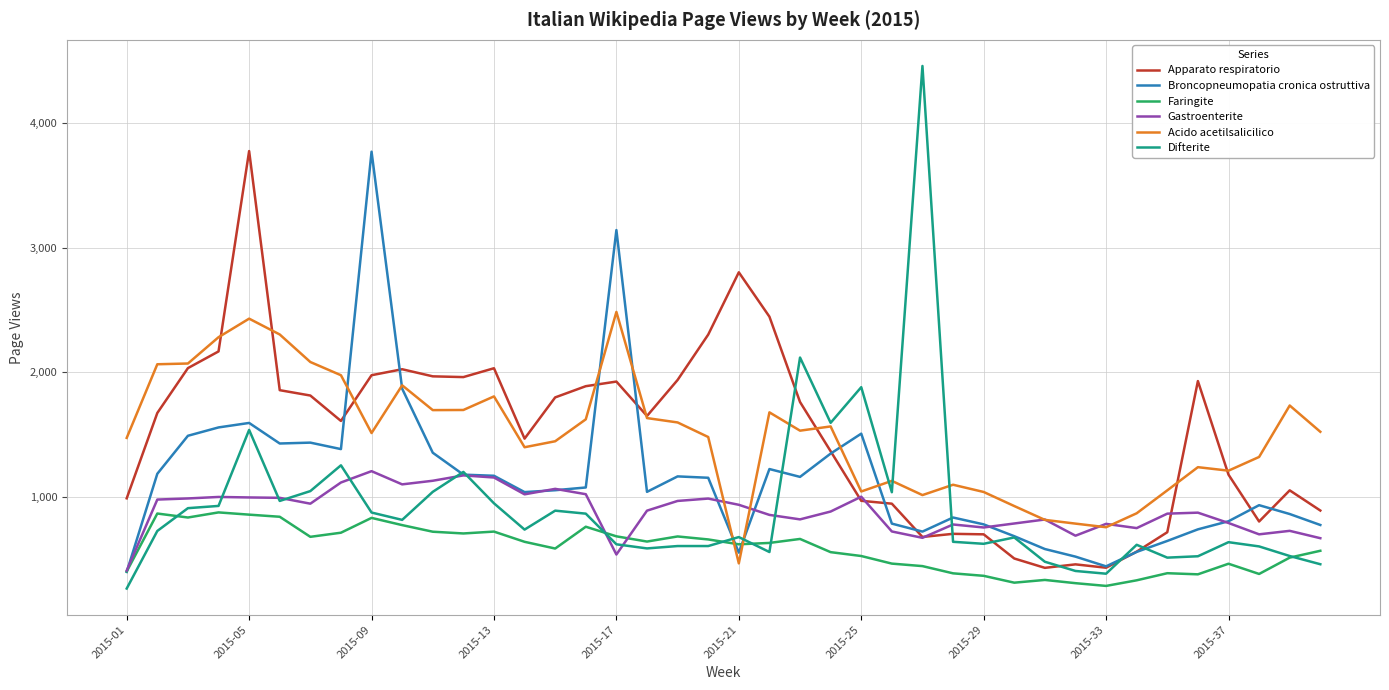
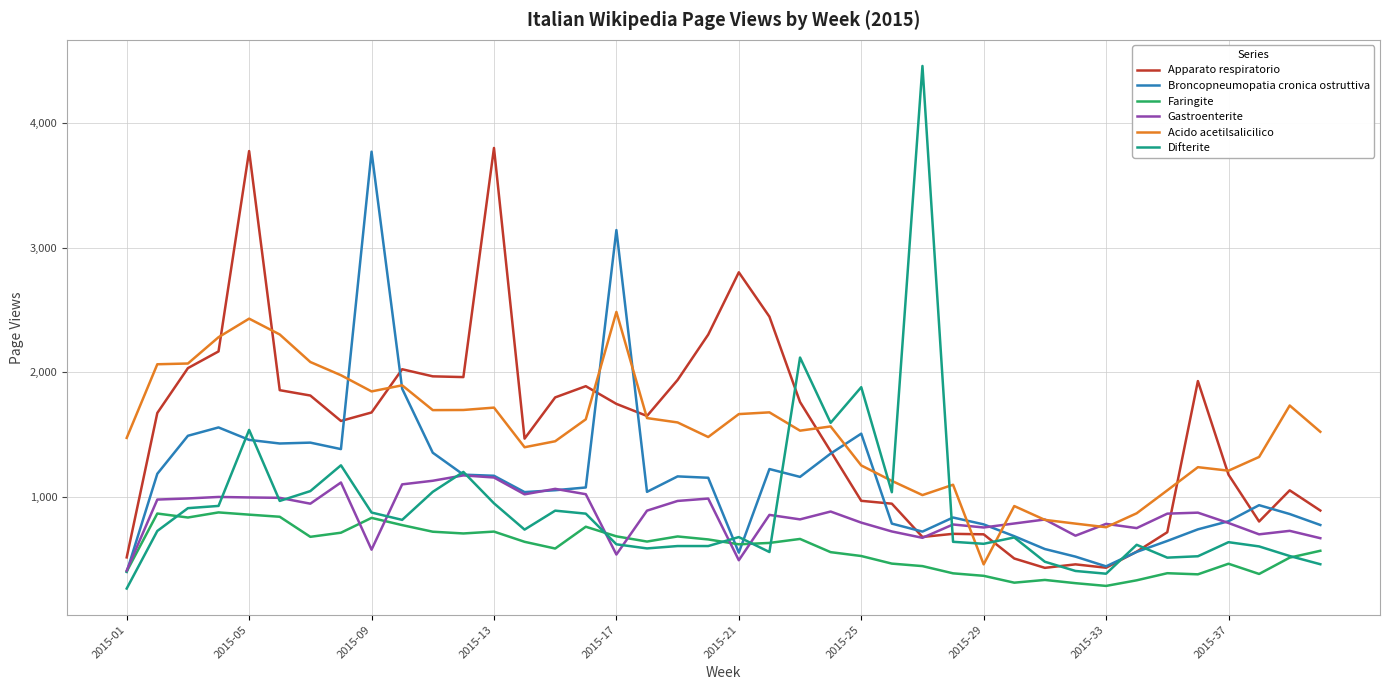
  {
    "Apparato respiratorio": {
-     "2015-01": "990",
+     "2015-01": "510",
      "2015-05": "3,770",
-     "2015-09": "1,980",
-     "2015-13": "2,030",
-     "2015-17": "1,920",
+     "2015-09": "1,680",
+     "2015-13": "3,800",
+     "2015-17": "1,750",
      "2015-21": "2,800",
      "2015-25": "970",
      "2015-29": "700",
      "2015-37": "1,180"
    },
    "Broncopneumopatia cronica ostruttiva": {
-     "2015-05": "1,590",
+     "2015-05": "1,460",
      "2015-09": "3,770",
      "2015-17": "3,140",
      "2015-21": "550",
      "2015-25": "1,510",
      "2015-29": "780"
    },
    "Gastroenterite": {
      "2015-05": "990",
-     "2015-09": "1,210",
+     "2015-09": "580",
      "2015-17": "540",
-     "2015-21": "940",
-     "2015-25": "1,000",
+     "2015-21": "490",
+     "2015-25": "790",
      "2015-29": "750",
      "2015-33": "780"
    },
    "Acido acetilsalicilico": {
      "2015-01": "1,470",
      "2015-05": "2,430",
-     "2015-09": "1,510",
-     "2015-13": "1,810",
+     "2015-09": "1,850",
+     "2015-13": "1,720",
      "2015-17": "2,480",
-     "2015-21": "470",
-     "2015-25": "1,040",
-     "2015-29": "1,040",
+     "2015-21": "1,660",
+     "2015-25": "1,250",
+     "2015-29": "460",
      "2015-33": "760",
      "2015-37": "1,210"
    }
  }
